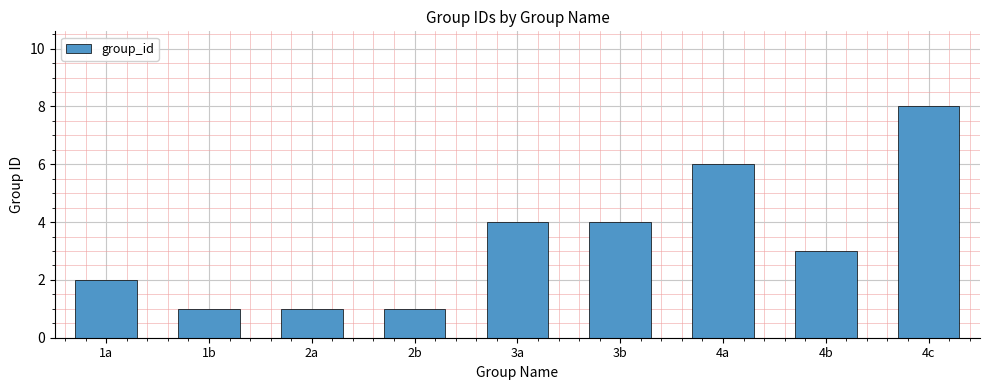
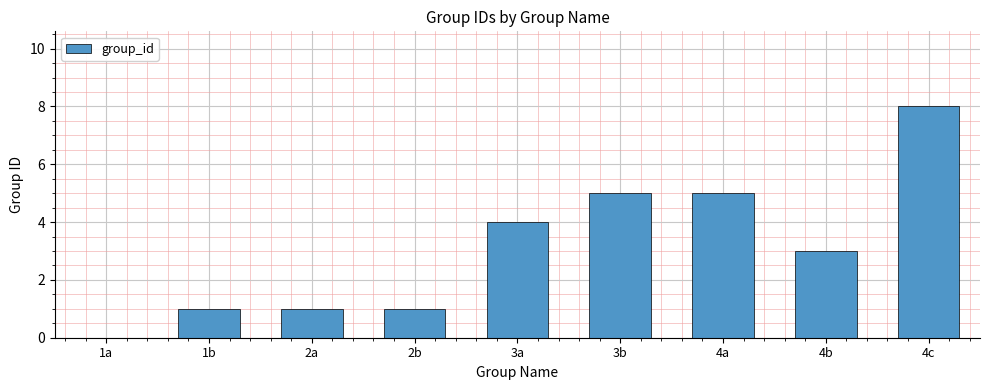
  {
-   "1a": 2,
+   "1a": 0,
    "1b": 1,
    "2a": 1,
    "2b": 1,
    "3a": 4,
-   "3b": 4,
-   "4a": 6,
+   "3b": 5,
+   "4a": 5,
    "4b": 3,
    "4c": 8
  }
